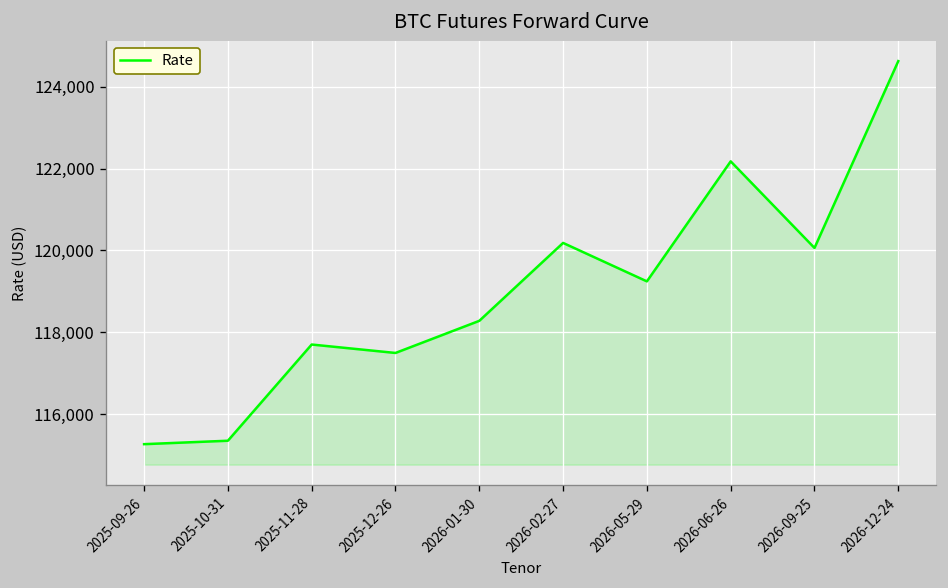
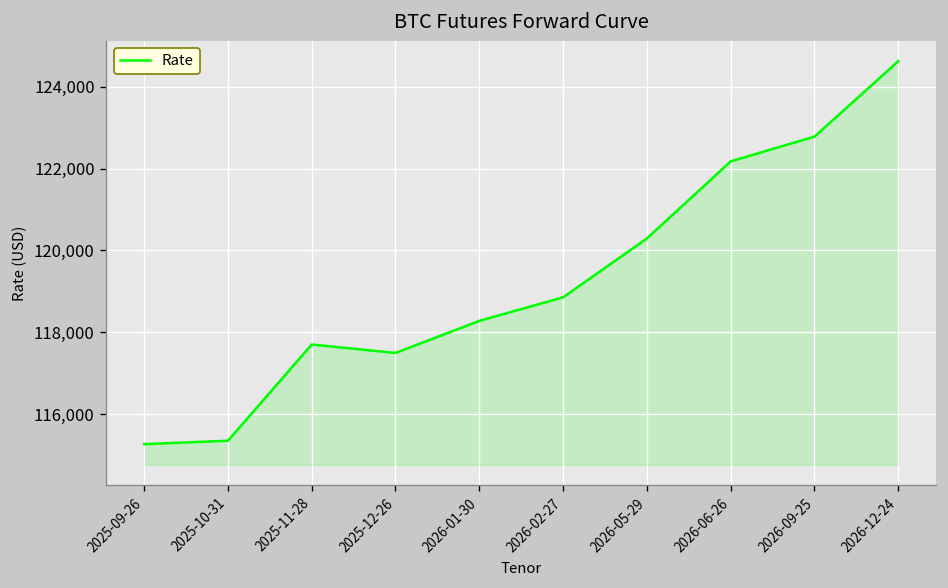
  {
    "2025-09-26": "115,300",
    "2025-10-31": "115,300",
    "2025-11-28": "117,700",
    "2025-12-26": "117,500",
    "2026-01-30": "118,300",
-   "2026-02-27": "120,200",
-   "2026-05-29": "119,200",
+   "2026-02-27": "118,900",
+   "2026-05-29": "120,300",
    "2026-06-26": "122,200",
-   "2026-09-25": "120,100",
+   "2026-09-25": "122,800",
    "2026-12-24": "124,600"
  }
